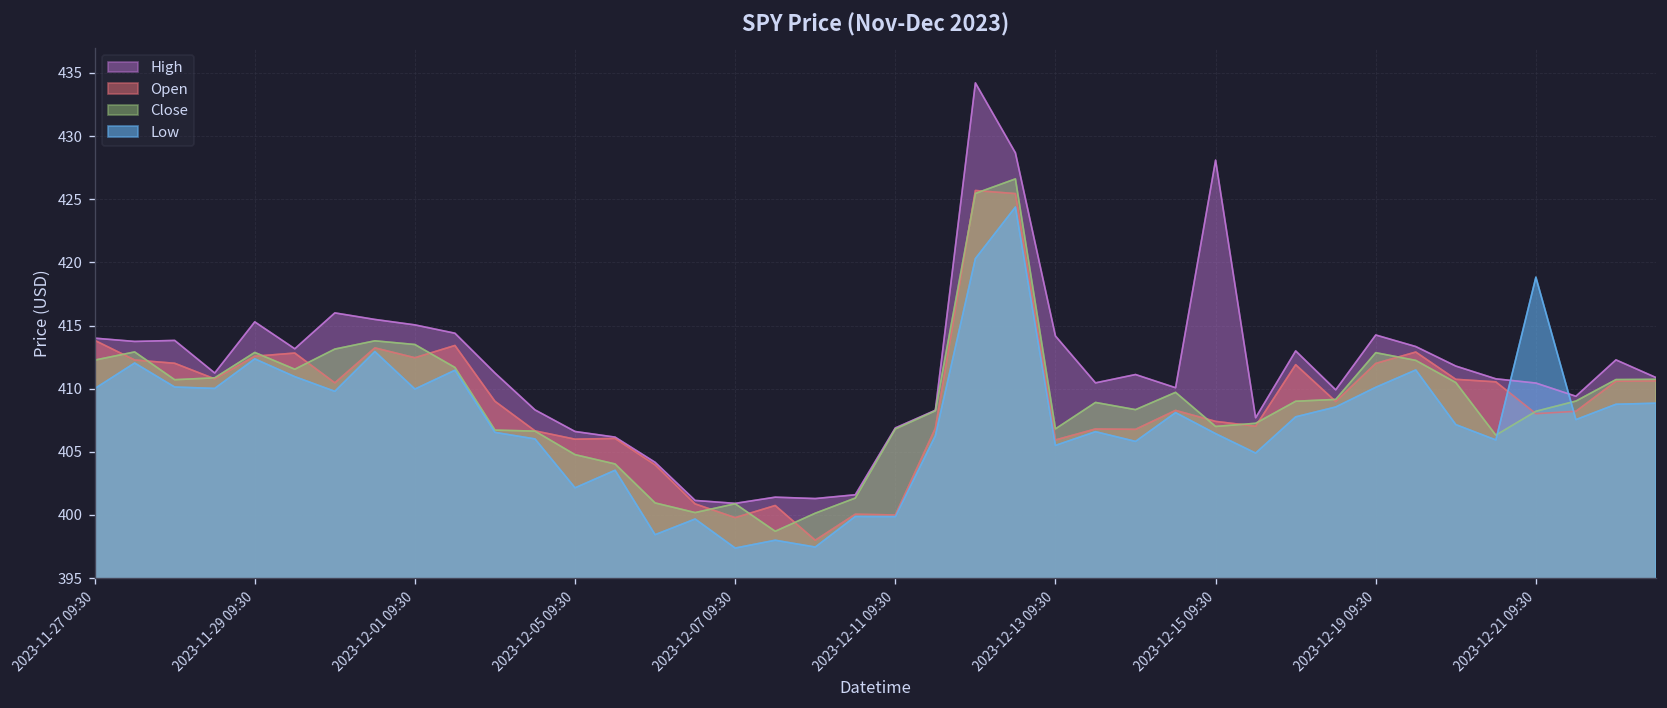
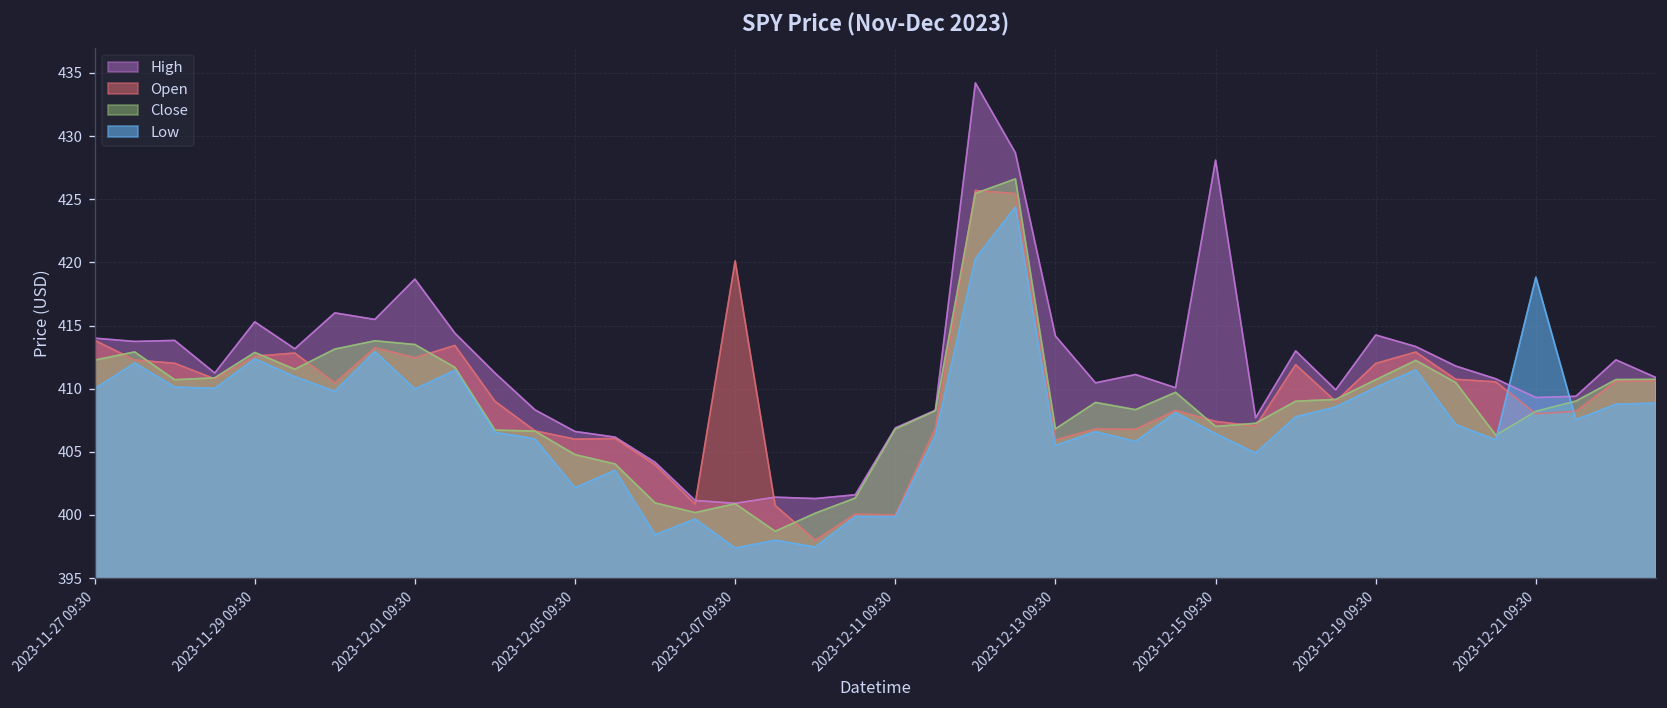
  {
    "High": {
      "2023-11-29 09:30": 415.3,
-     "2023-12-01 09:30": 415.0,
+     "2023-12-01 09:30": 418.7,
      "2023-12-05 09:30": 406.6,
      "2023-12-13 09:30": 414.2,
      "2023-12-15 09:30": 428.1,
      "2023-12-19 09:30": 414.3,
-     "2023-12-21 09:30": 410.4
+     "2023-12-21 09:30": 409.3
    },
    "Open": {
      "2023-12-01 09:30": 412.5,
      "2023-12-05 09:30": 406.0,
-     "2023-12-07 09:30": 399.8,
+     "2023-12-07 09:30": 420.1,
      "2023-12-13 09:30": 405.9,
      "2023-12-15 09:30": 407.4,
      "2023-12-19 09:30": 412.0
    },
    "Close": {
      "2023-11-27 09:30": 412.3,
      "2023-11-29 09:30": 412.9,
      "2023-12-01 09:30": 413.5,
      "2023-12-05 09:30": 404.8,
      "2023-12-13 09:30": 406.8,
      "2023-12-15 09:30": 407.0,
-     "2023-12-19 09:30": 412.9
+     "2023-12-19 09:30": 410.7
    },
    "Low": {
      "2023-11-27 09:30": 410.0,
      "2023-12-01 09:30": 410.0,
      "2023-12-05 09:30": 402.1,
      "2023-12-07 09:30": 397.4,
      "2023-12-13 09:30": 405.5,
      "2023-12-15 09:30": 406.4,
      "2023-12-19 09:30": 410.1,
      "2023-12-21 09:30": 418.8
    }
  }
